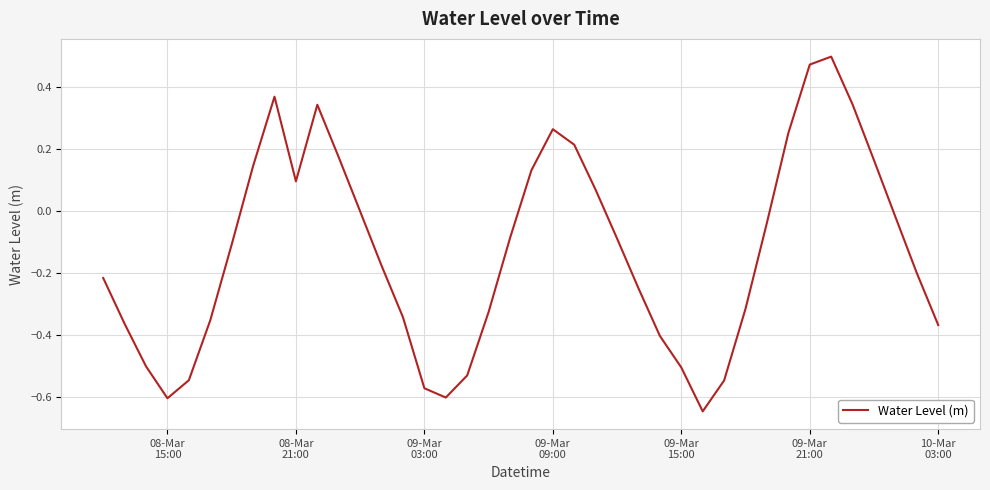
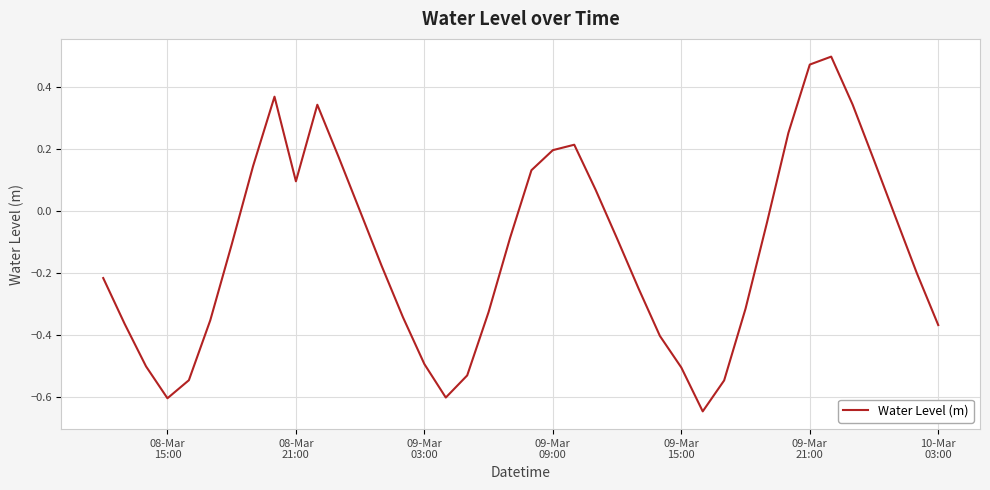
  {
    "08-Mar 15:00": -0.61,
    "08-Mar 21:00": 0.09,
-   "09-Mar 03:00": -0.57,
-   "09-Mar 09:00": 0.26,
+   "09-Mar 03:00": -0.49,
+   "09-Mar 09:00": 0.20,
    "09-Mar 15:00": -0.51,
    "09-Mar 21:00": 0.47,
    "10-Mar 03:00": -0.37
  }
